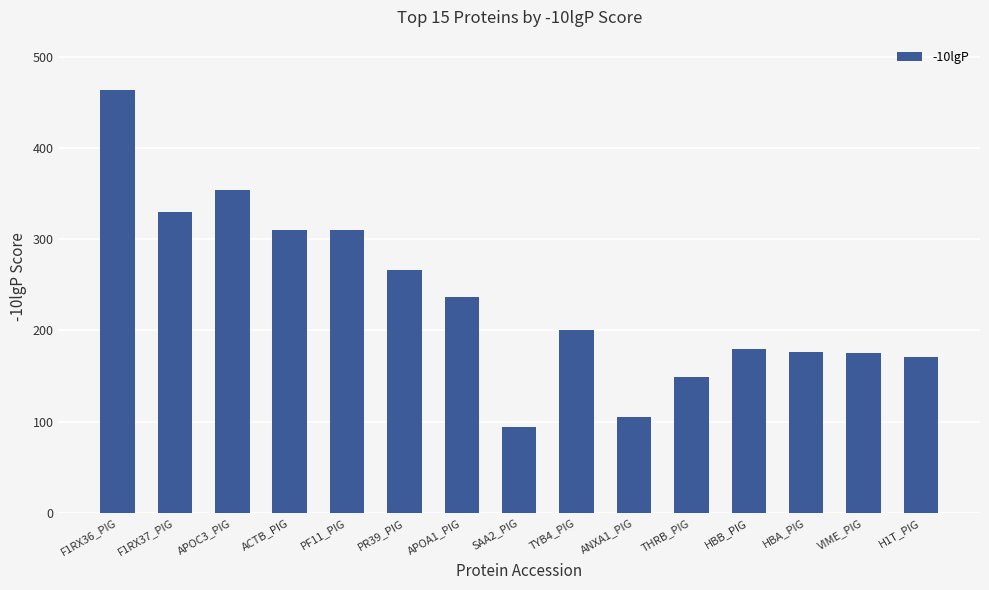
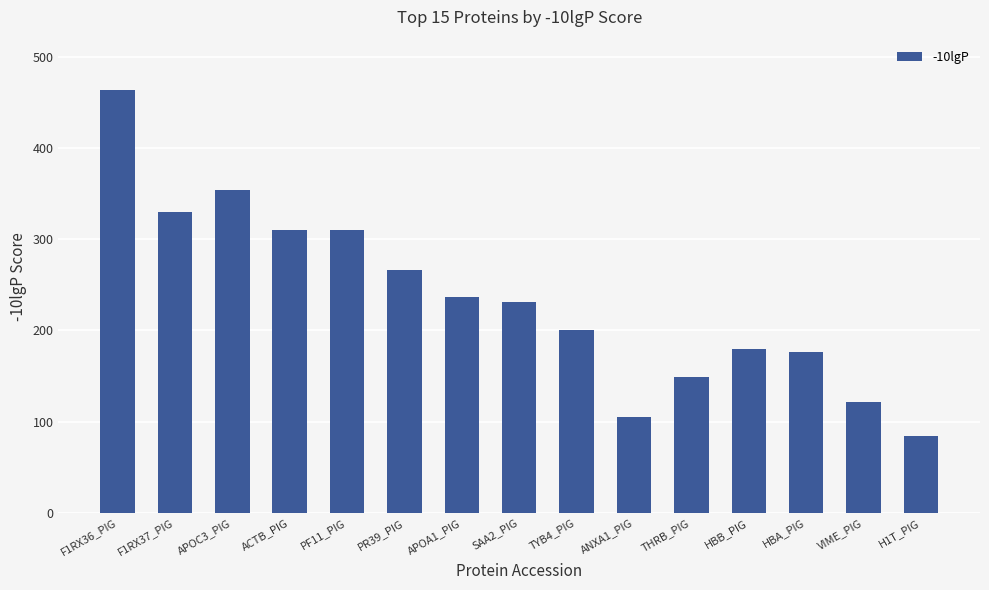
  {
    "F1RX36_PIG": 460,
    "F1RX37_PIG": 330,
    "APOC3_PIG": 350,
    "ACTB_PIG": 310,
    "PF11_PIG": 310,
    "PR39_PIG": 270,
    "APOA1_PIG": 240,
-   "SAA2_PIG": 90,
+   "SAA2_PIG": 230,
    "TYB4_PIG": 200,
    "ANXA1_PIG": 110,
    "THRB_PIG": 150,
    "HBB_PIG": 180,
    "HBA_PIG": 180,
-   "VIME_PIG": 180,
-   "H1T_PIG": 170
+   "VIME_PIG": 120,
+   "H1T_PIG": 80
  }
